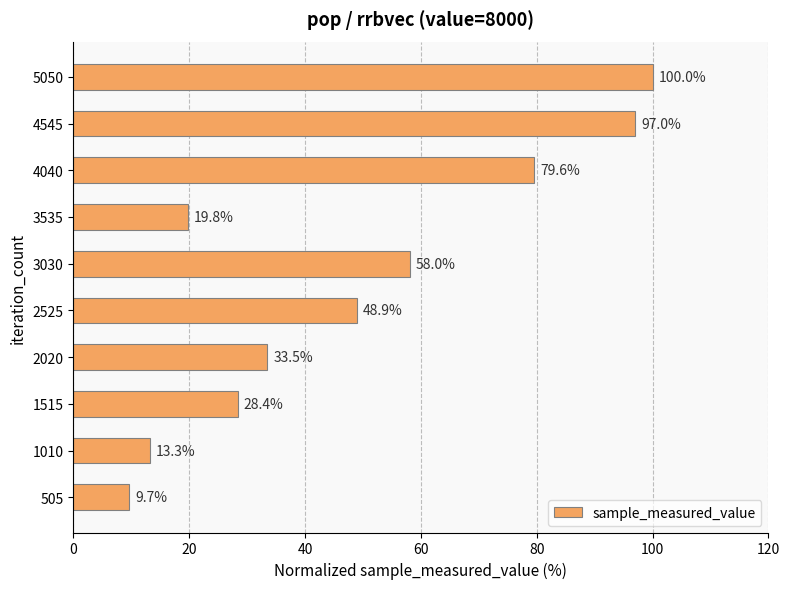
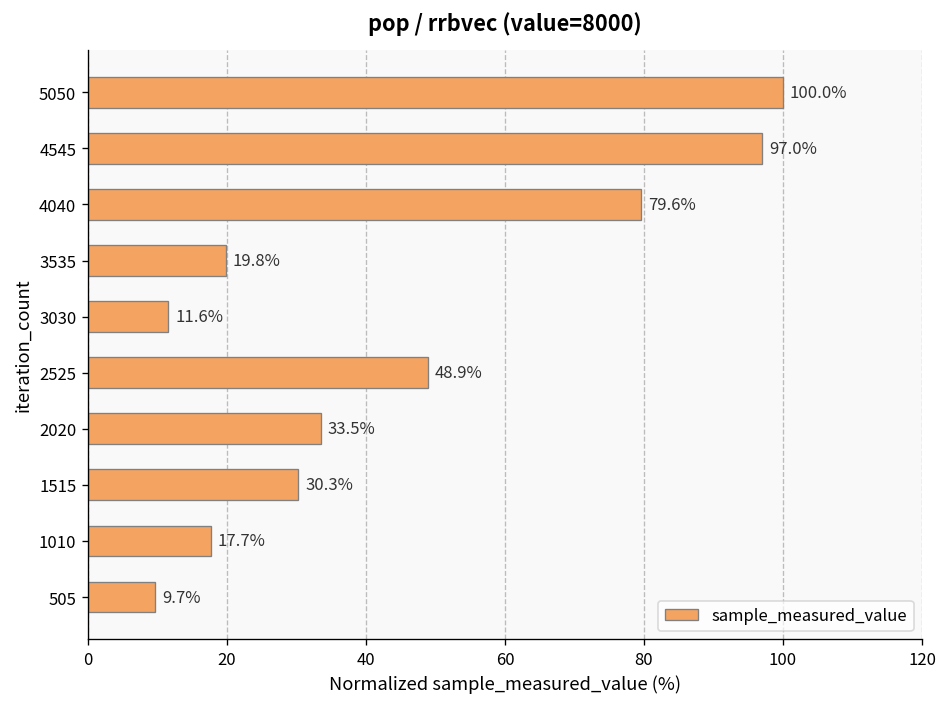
  {
    "5050": "100.0%",
    "4545": "97.0%",
    "4040": "79.6%",
    "3535": "19.8%",
-   "3030": "58.0%",
+   "3030": "11.6%",
    "2525": "48.9%",
    "2020": "33.5%",
-   "1515": "28.4%",
-   "1010": "13.3%",
+   "1515": "30.3%",
+   "1010": "17.7%",
    "505": "9.7%"
  }
